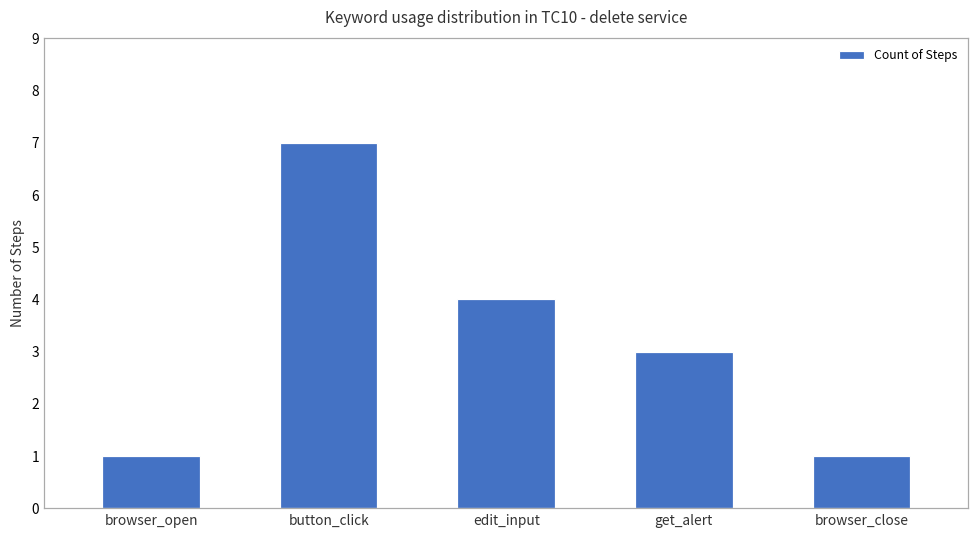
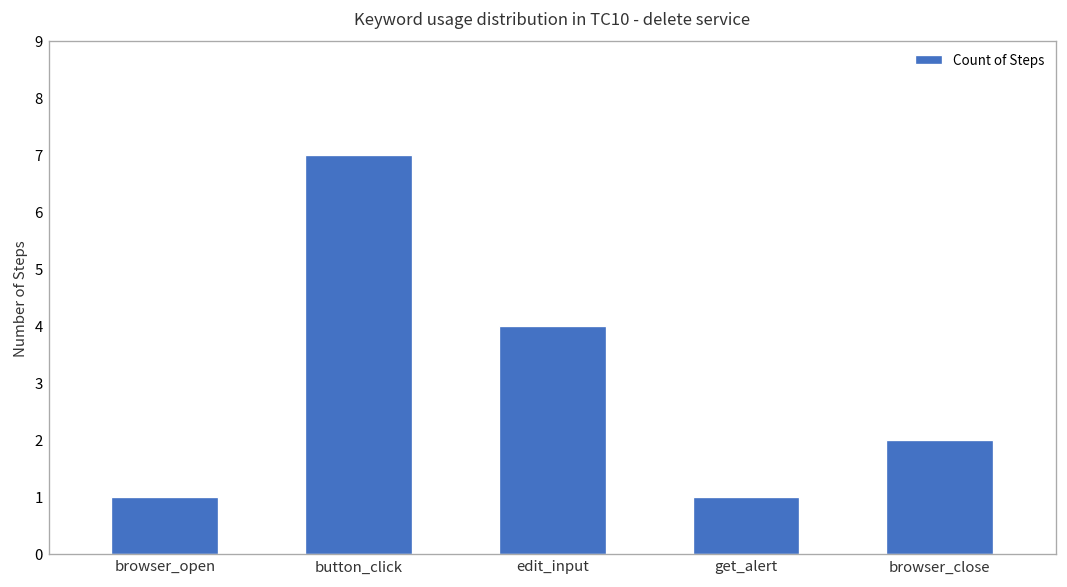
  {
    "browser_open": 1,
    "button_click": 7,
    "edit_input": 4,
-   "get_alert": 3,
-   "browser_close": 1
+   "get_alert": 1,
+   "browser_close": 2
  }
